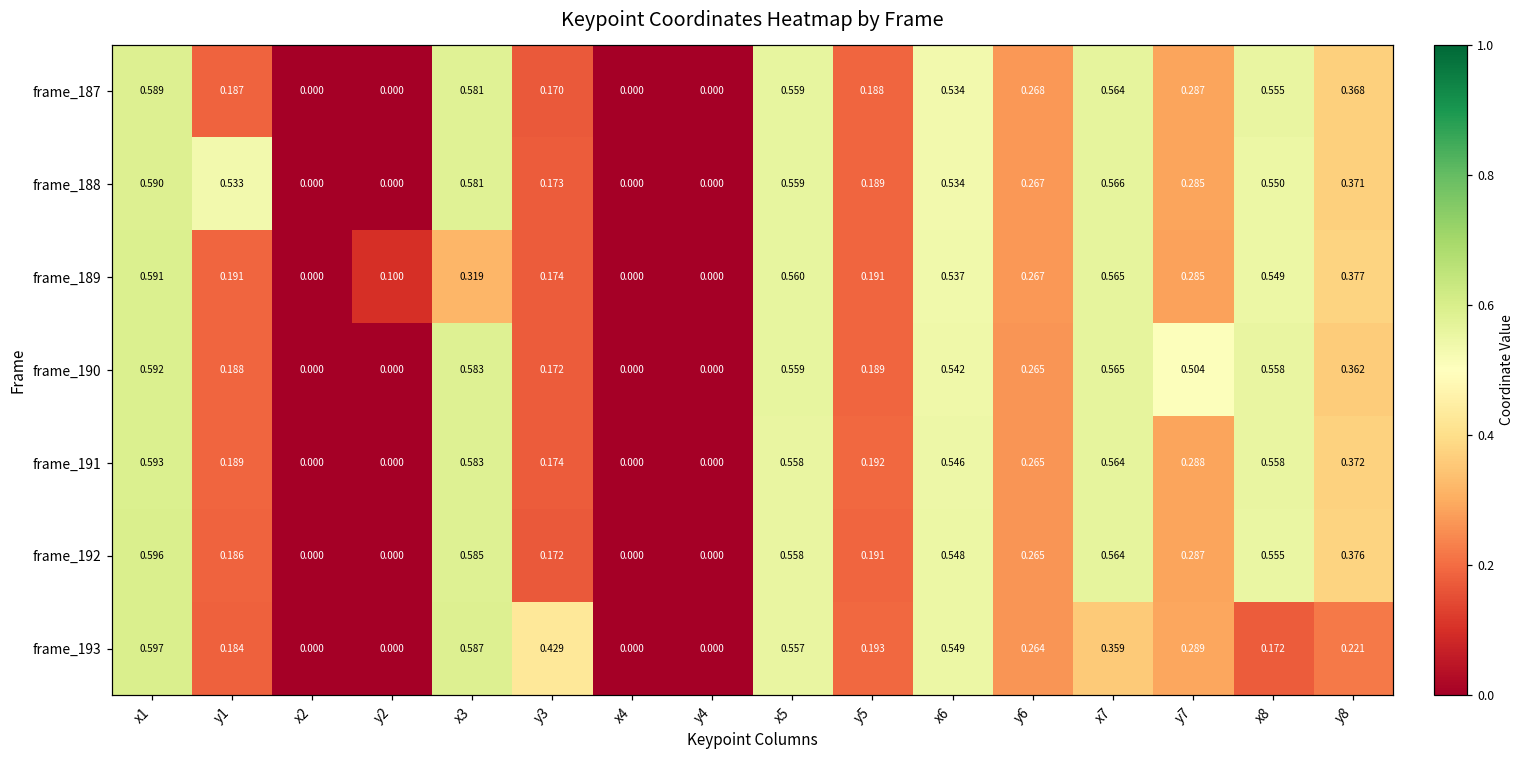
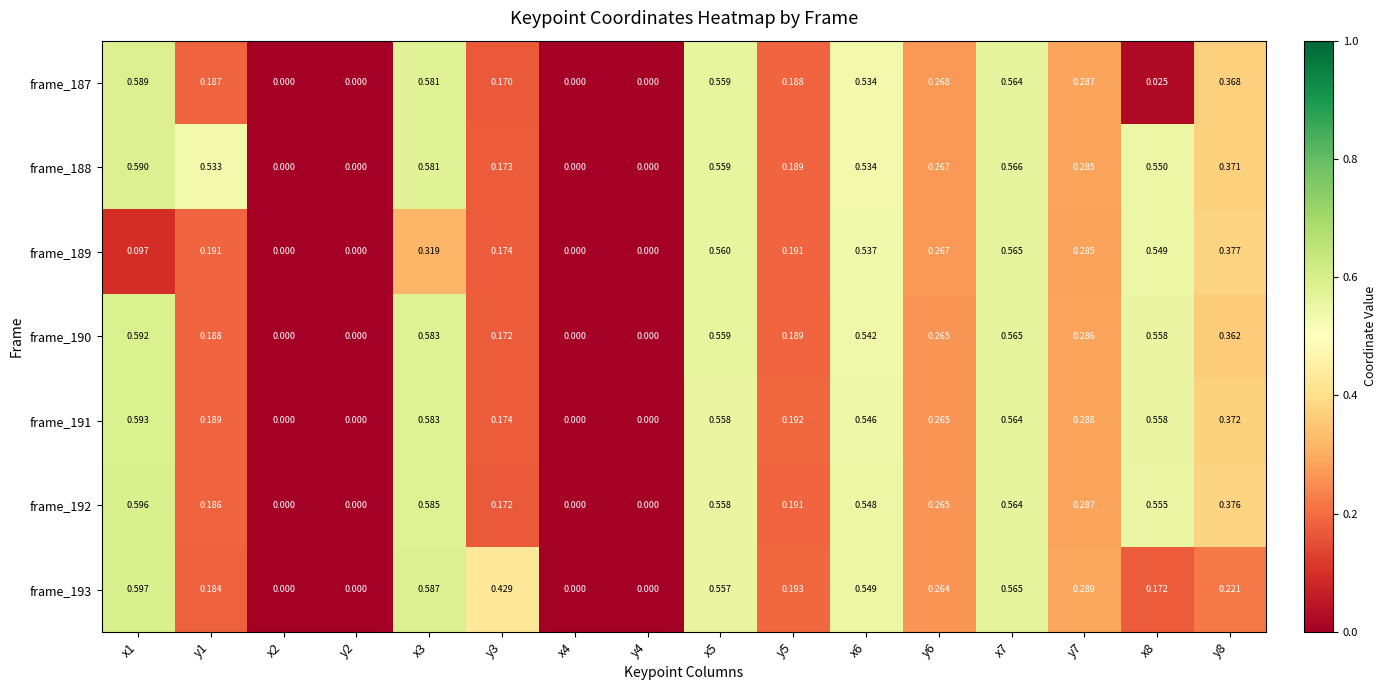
  {
    "frame_187": {
      "x1": 0.589,
      "y1": 0.187,
      "x2": 0.000,
      "y2": 0.000,
      "x3": 0.581,
      "y3": 0.170,
      "x4": 0.000,
      "y4": 0.000,
      "x5": 0.559,
      "y5": 0.188,
      "x6": 0.534,
      "y6": 0.268,
      "x7": 0.564,
      "y7": 0.287,
-     "x8": 0.555,
+     "x8": 0.025,
      "y8": 0.368
    },
    "frame_188": {
      "x1": 0.590,
      "y1": 0.533,
      "x2": 0.000,
      "y2": 0.000,
      "x3": 0.581,
      "y3": 0.173,
      "x4": 0.000,
      "y4": 0.000,
      "x5": 0.559,
      "y5": 0.189,
      "x6": 0.534,
      "y6": 0.267,
      "x7": 0.566,
      "y7": 0.285,
      "x8": 0.550,
      "y8": 0.371
    },
    "frame_189": {
-     "x1": 0.591,
+     "x1": 0.097,
      "y1": 0.191,
      "x2": 0.000,
-     "y2": 0.100,
+     "y2": 0.000,
      "x3": 0.319,
      "y3": 0.174,
      "x4": 0.000,
      "y4": 0.000,
      "x5": 0.560,
      "y5": 0.191,
      "x6": 0.537,
      "y6": 0.267,
      "x7": 0.565,
      "y7": 0.285,
      "x8": 0.549,
      "y8": 0.377
    },
    "frame_190": {
      "x1": 0.592,
      "y1": 0.188,
      "x2": 0.000,
      "y2": 0.000,
      "x3": 0.583,
      "y3": 0.172,
      "x4": 0.000,
      "y4": 0.000,
      "x5": 0.559,
      "y5": 0.189,
      "x6": 0.542,
      "y6": 0.265,
      "x7": 0.565,
-     "y7": 0.504,
+     "y7": 0.286,
      "x8": 0.558,
      "y8": 0.362
    },
    "frame_191": {
      "x1": 0.593,
      "y1": 0.189,
      "x2": 0.000,
      "y2": 0.000,
      "x3": 0.583,
      "y3": 0.174,
      "x4": 0.000,
      "y4": 0.000,
      "x5": 0.558,
      "y5": 0.192,
      "x6": 0.546,
      "y6": 0.265,
      "x7": 0.564,
      "y7": 0.288,
      "x8": 0.558,
      "y8": 0.372
    },
    "frame_192": {
      "x1": 0.596,
      "y1": 0.186,
      "x2": 0.000,
      "y2": 0.000,
      "x3": 0.585,
      "y3": 0.172,
      "x4": 0.000,
      "y4": 0.000,
      "x5": 0.558,
      "y5": 0.191,
      "x6": 0.548,
      "y6": 0.265,
      "x7": 0.564,
      "y7": 0.287,
      "x8": 0.555,
      "y8": 0.376
    },
    "frame_193": {
      "x1": 0.597,
      "y1": 0.184,
      "x2": 0.000,
      "y2": 0.000,
      "x3": 0.587,
      "y3": 0.429,
      "x4": 0.000,
      "y4": 0.000,
      "x5": 0.557,
      "y5": 0.193,
      "x6": 0.549,
      "y6": 0.264,
-     "x7": 0.359,
+     "x7": 0.565,
      "y7": 0.289,
      "x8": 0.172,
      "y8": 0.221
    }
  }
